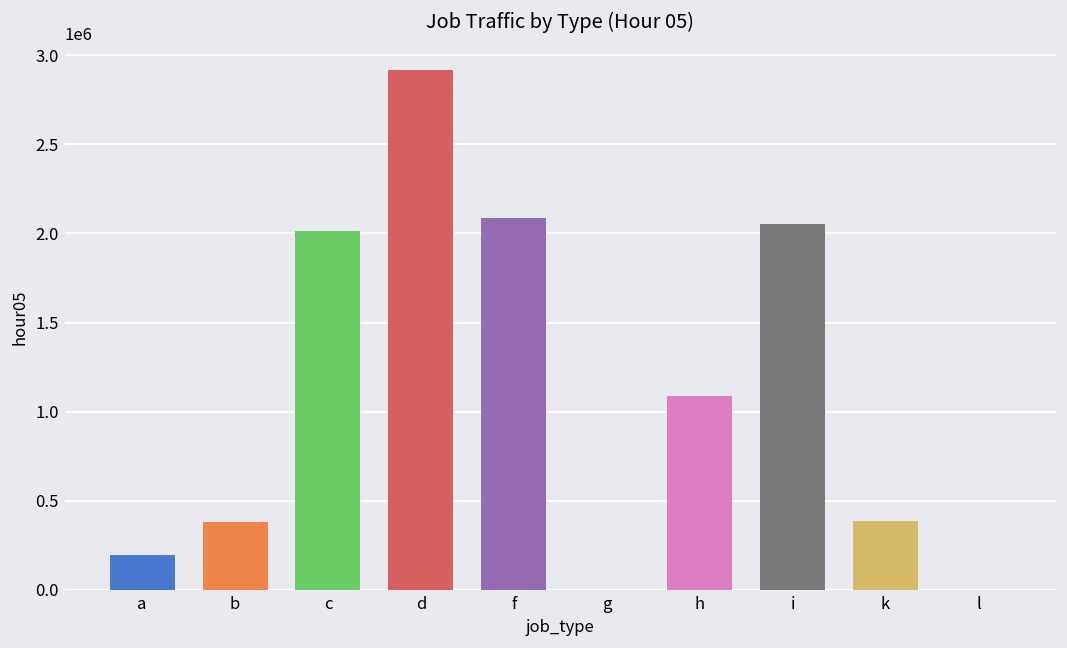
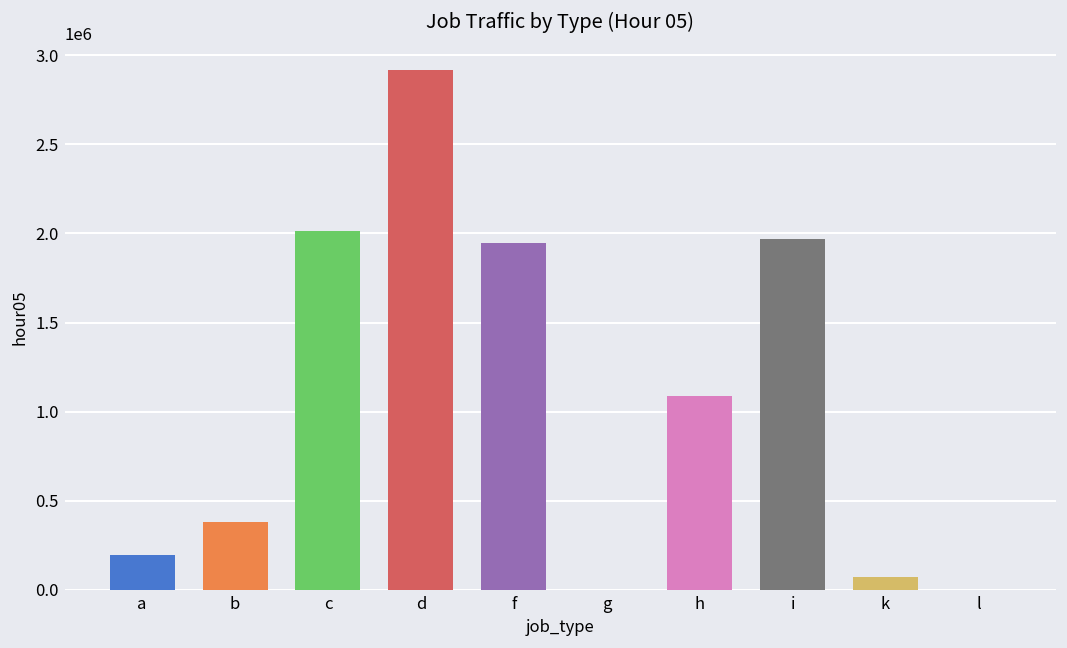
  {
    "a": 190000,
    "b": 380000,
    "c": 2020000,
    "d": 2910000,
-   "f": 2090000,
+   "f": 1950000,
    "h": 1090000,
-   "i": 2050000,
-   "k": 380000
+   "i": 1970000,
+   "k": 70000
  }
